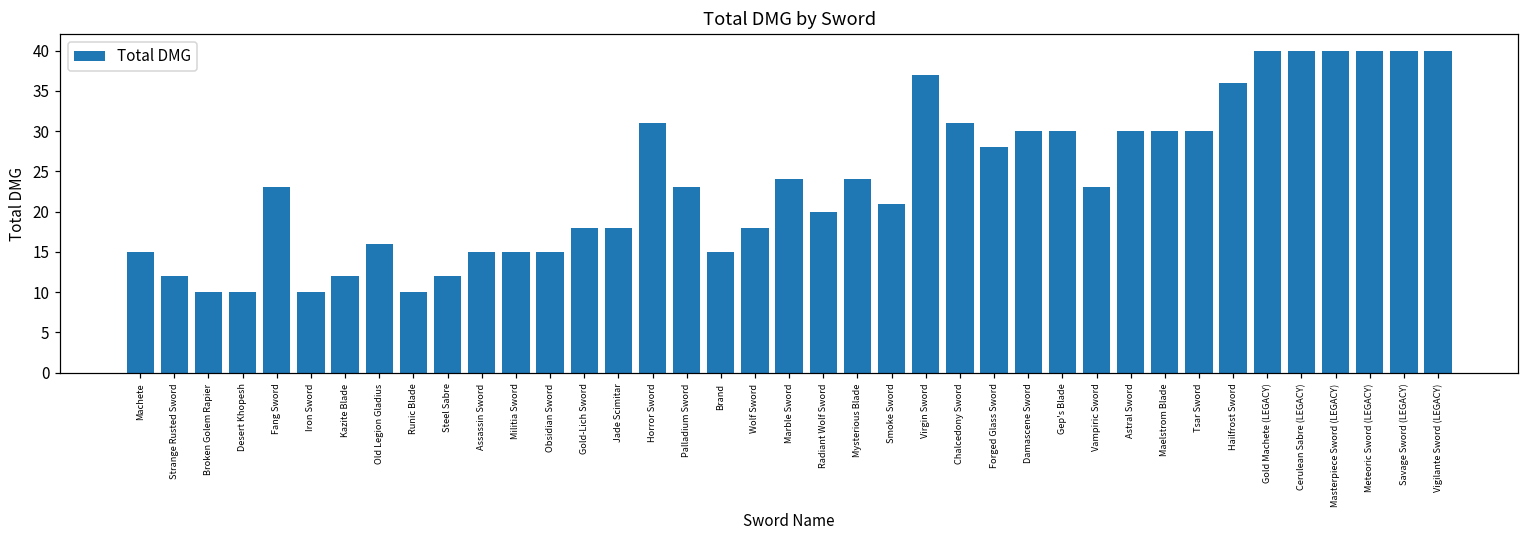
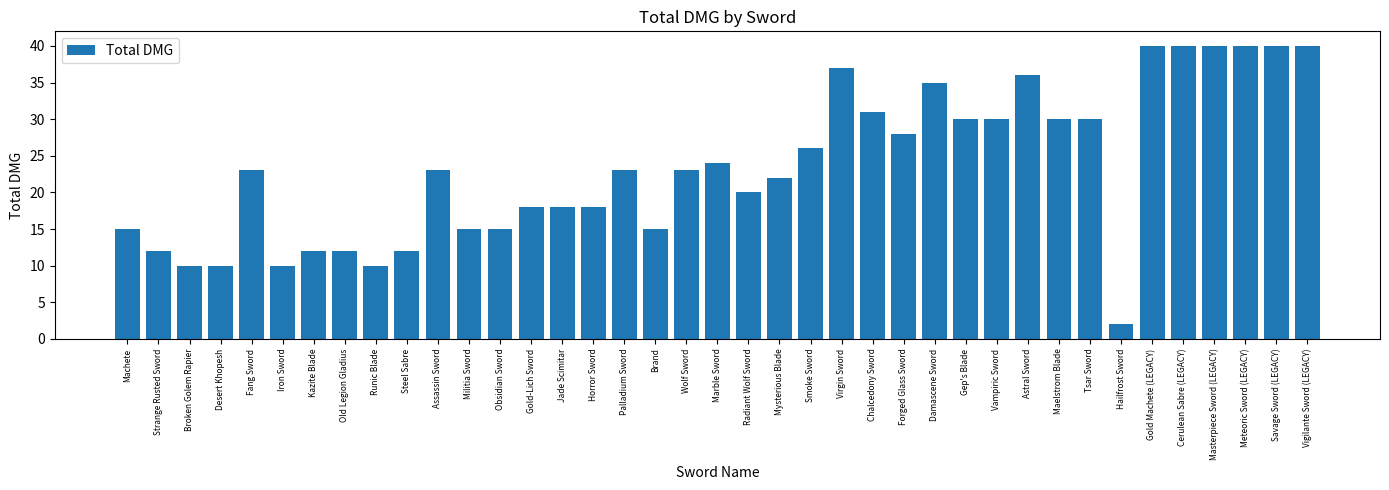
  {
    "Machete": 15,
    "Strange Rusted Sword": 12,
    "Broken Golem Rapier": 10,
    "Desert Khopesh": 10,
    "Fang Sword": 23,
    "Iron Sword": 10,
    "Kazite Blade": 12,
-   "Old Legion Gladius": 16,
+   "Old Legion Gladius": 12,
    "Runic Blade": 10,
    "Steel Sabre": 12,
-   "Assassin Sword": 15,
+   "Assassin Sword": 23,
    "Militia Sword": 15,
    "Obsidian Sword": 15,
    "Gold-Lich Sword": 18,
    "Jade Scimitar": 18,
-   "Horror Sword": 31,
+   "Horror Sword": 18,
    "Palladium Sword": 23,
    "Brand": 15,
-   "Wolf Sword": 18,
+   "Wolf Sword": 23,
    "Marble Sword": 24,
    "Radiant Wolf Sword": 20,
-   "Mysterious Blade": 24,
-   "Smoke Sword": 21,
+   "Mysterious Blade": 22,
+   "Smoke Sword": 26,
    "Virgin Sword": 37,
    "Chalcedony Sword": 31,
    "Forged Glass Sword": 28,
-   "Damascene Sword": 30,
+   "Damascene Sword": 35,
    "Gep's Blade": 30,
-   "Vampiric Sword": 23,
-   "Astral Sword": 30,
+   "Vampiric Sword": 30,
+   "Astral Sword": 36,
    "Maelstrom Blade": 30,
    "Tsar Sword": 30,
-   "Hailfrost Sword": 36,
+   "Hailfrost Sword": 2,
    "Gold Machete (LEGACY)": 40,
    "Cerulean Sabre (LEGACY)": 40,
    "Masterpiece Sword (LEGACY)": 40,
    "Meteoric Sword (LEGACY)": 40,
    "Savage Sword (LEGACY)": 40,
    "Vigilante Sword (LEGACY)": 40
  }
